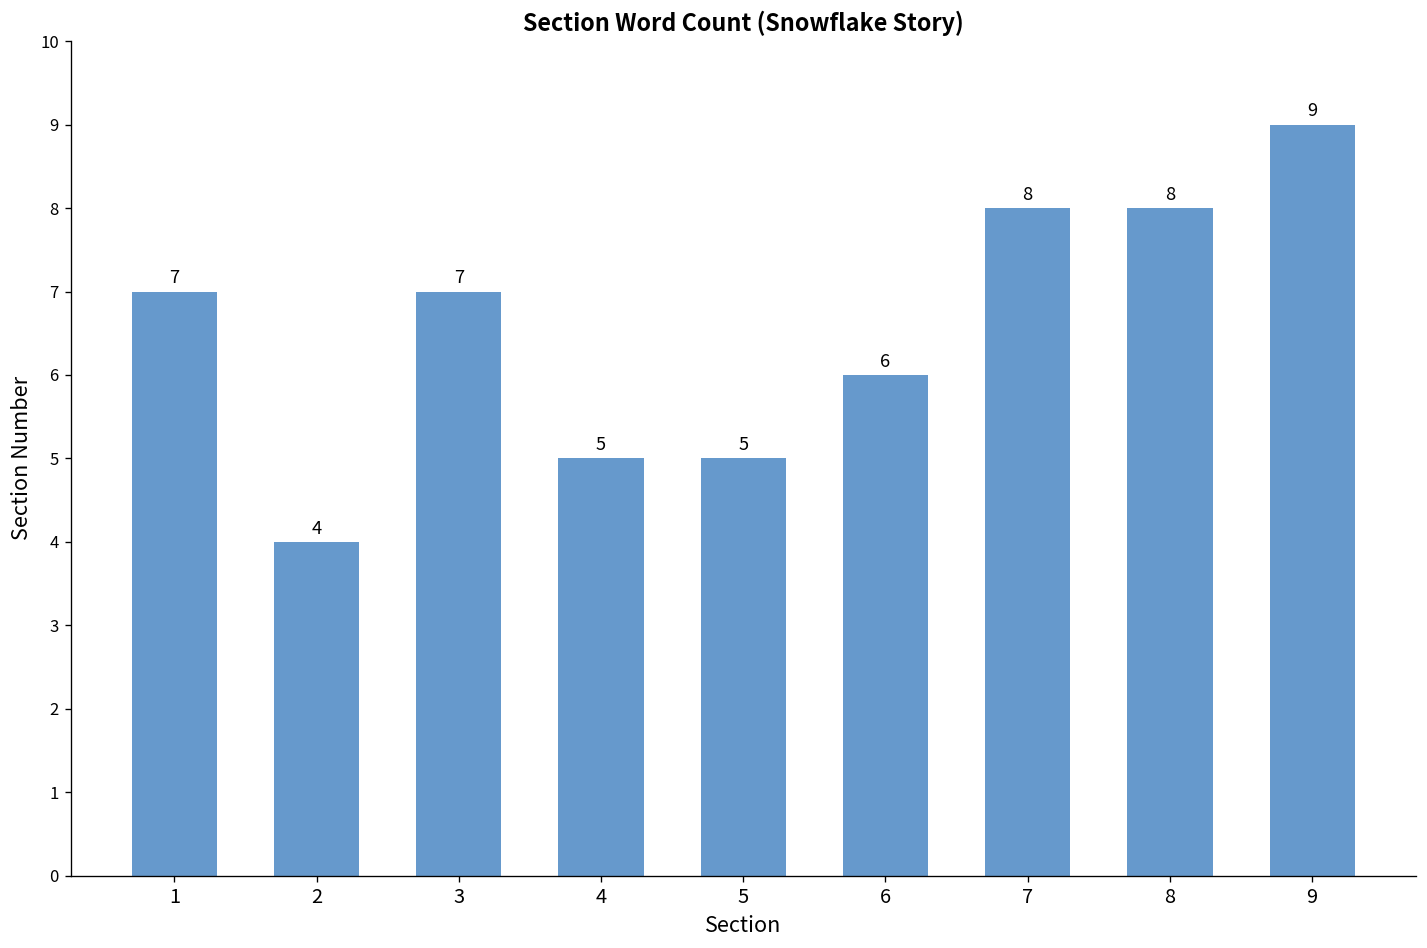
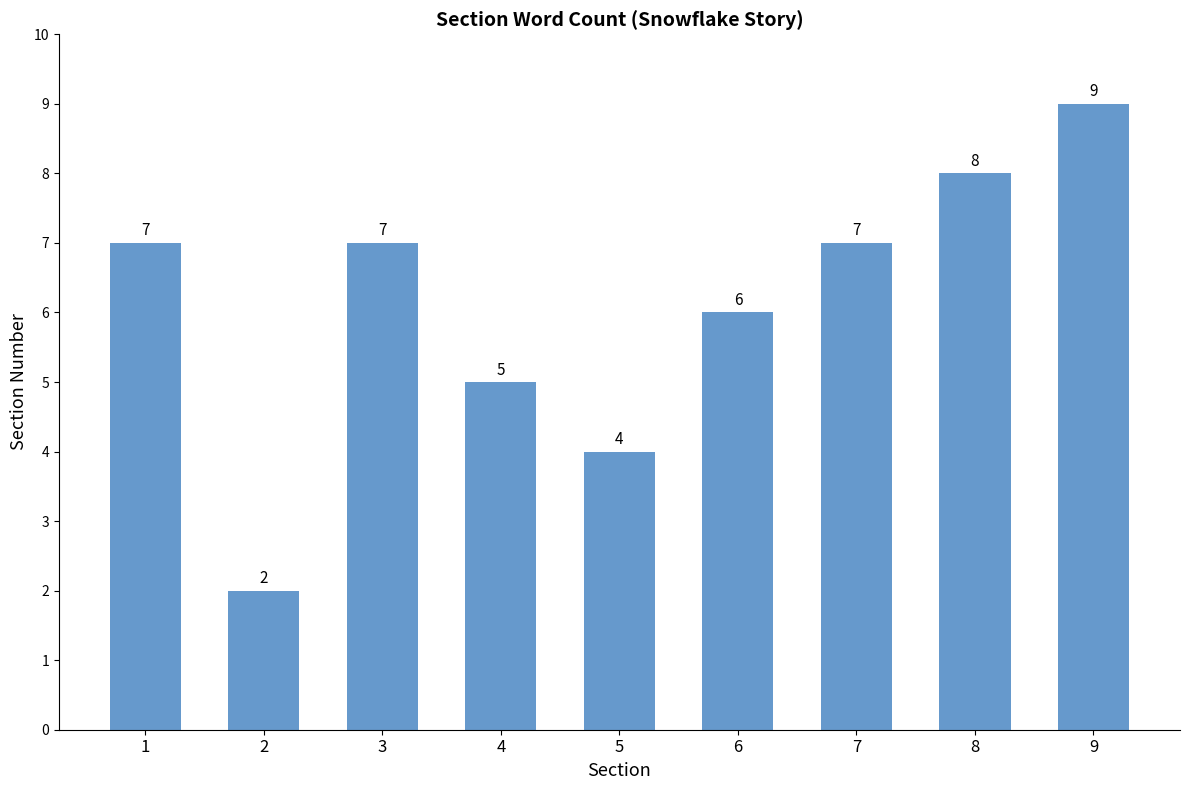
  {
    "1": 7,
-   "2": 4,
+   "2": 2,
    "3": 7,
    "4": 5,
-   "5": 5,
+   "5": 4,
    "6": 6,
-   "7": 8,
+   "7": 7,
    "8": 8,
    "9": 9
  }
